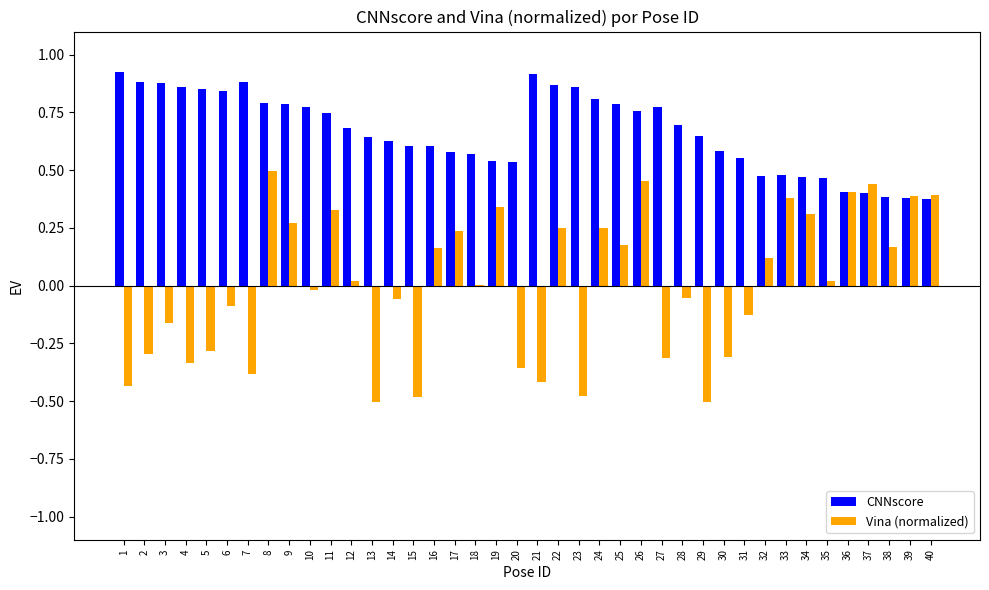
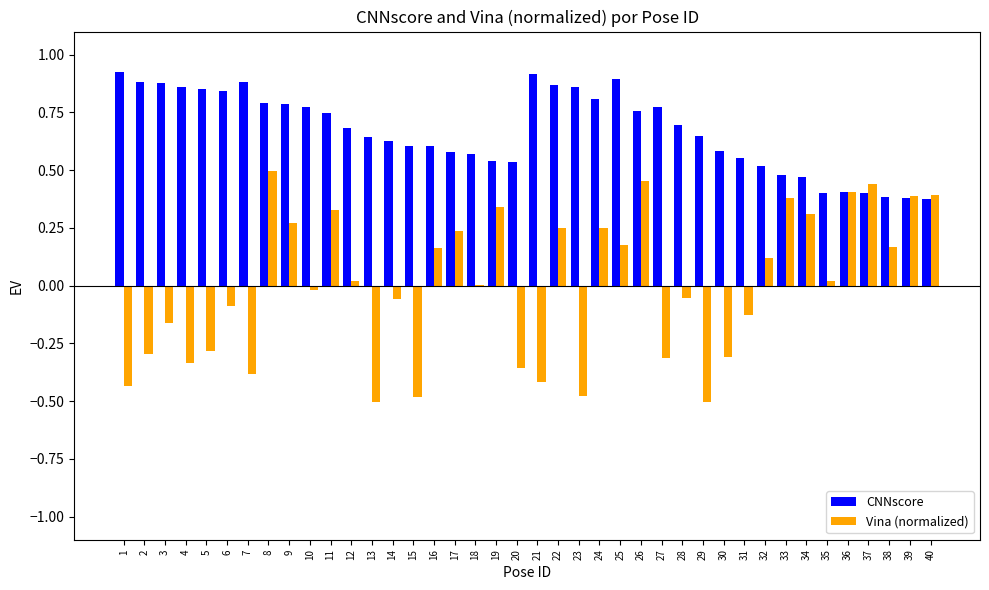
  {
    "CNNscore": {
      "1": 0.93,
      "2": 0.88,
      "3": 0.88,
      "4": 0.86,
      "5": 0.85,
      "6": 0.84,
      "7": 0.88,
      "8": 0.79,
      "9": 0.78,
      "10": 0.77,
      "11": 0.75,
      "12": 0.68,
      "13": 0.64,
      "14": 0.63,
      "15": 0.60,
      "16": 0.60,
      "17": 0.58,
      "18": 0.57,
      "19": 0.54,
      "20": 0.53,
      "21": 0.92,
      "22": 0.87,
      "23": 0.86,
      "24": 0.81,
-     "25": 0.79,
+     "25": 0.89,
      "26": 0.76,
      "27": 0.78,
      "28": 0.69,
      "29": 0.65,
      "30": 0.58,
      "31": 0.55,
-     "32": 0.48,
+     "32": 0.52,
      "33": 0.48,
      "34": 0.47,
-     "35": 0.47,
+     "35": 0.40,
      "36": 0.41,
      "37": 0.40,
      "38": 0.38,
      "39": 0.38,
      "40": 0.37
    },
    "Vina (normalized)": {
      "1": -0.43,
      "2": -0.30,
      "3": -0.16,
      "4": -0.34,
      "5": -0.28,
      "6": -0.09,
      "7": -0.38,
      "8": 0.49,
      "9": 0.27,
      "10": -0.02,
      "11": 0.33,
      "12": 0.02,
      "13": -0.51,
      "14": -0.06,
      "15": -0.48,
      "16": 0.16,
      "17": 0.24,
      "19": 0.34,
      "20": -0.35,
      "21": -0.42,
      "22": 0.25,
      "23": -0.48,
      "24": 0.25,
      "25": 0.18,
      "26": 0.45,
      "27": -0.31,
      "28": -0.05,
      "29": -0.50,
      "30": -0.31,
      "31": -0.13,
      "32": 0.12,
      "33": 0.38,
      "34": 0.31,
      "35": 0.02,
      "36": 0.40,
      "37": 0.44,
      "38": 0.17,
      "39": 0.39,
      "40": 0.39
    }
  }
